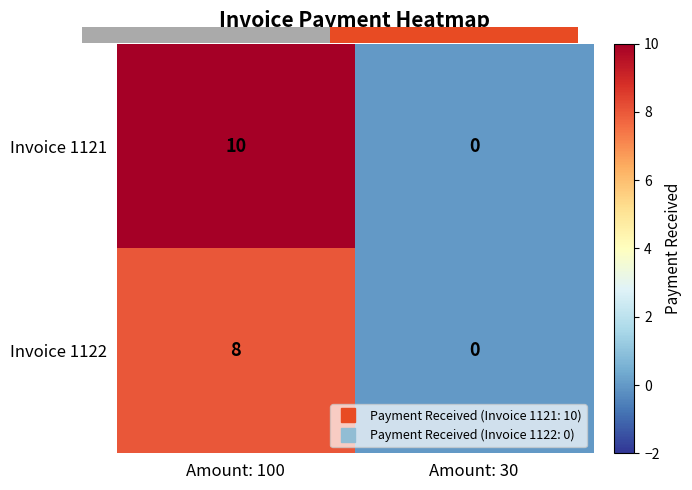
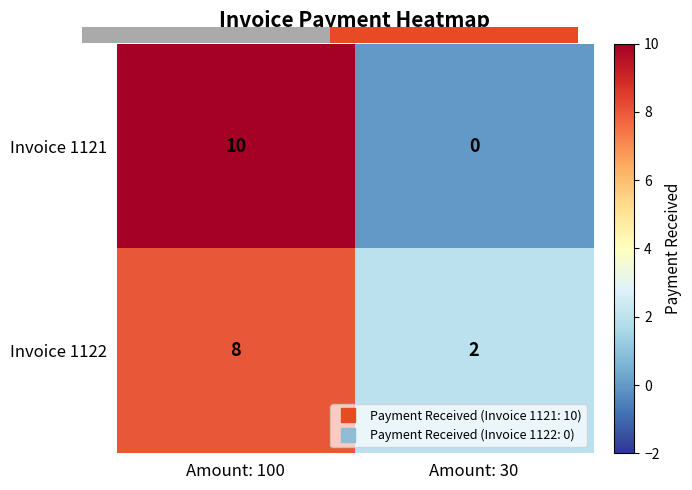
  {
    "Invoice Payment Heatmap": {
      "Invoice 1121": {
        "Amount: 100": 10,
        "Amount: 30": 0
      },
      "Invoice 1122": {
        "Amount: 100": 8,
-       "Amount: 30": 0
+       "Amount: 30": 2
      }
    }
  }
